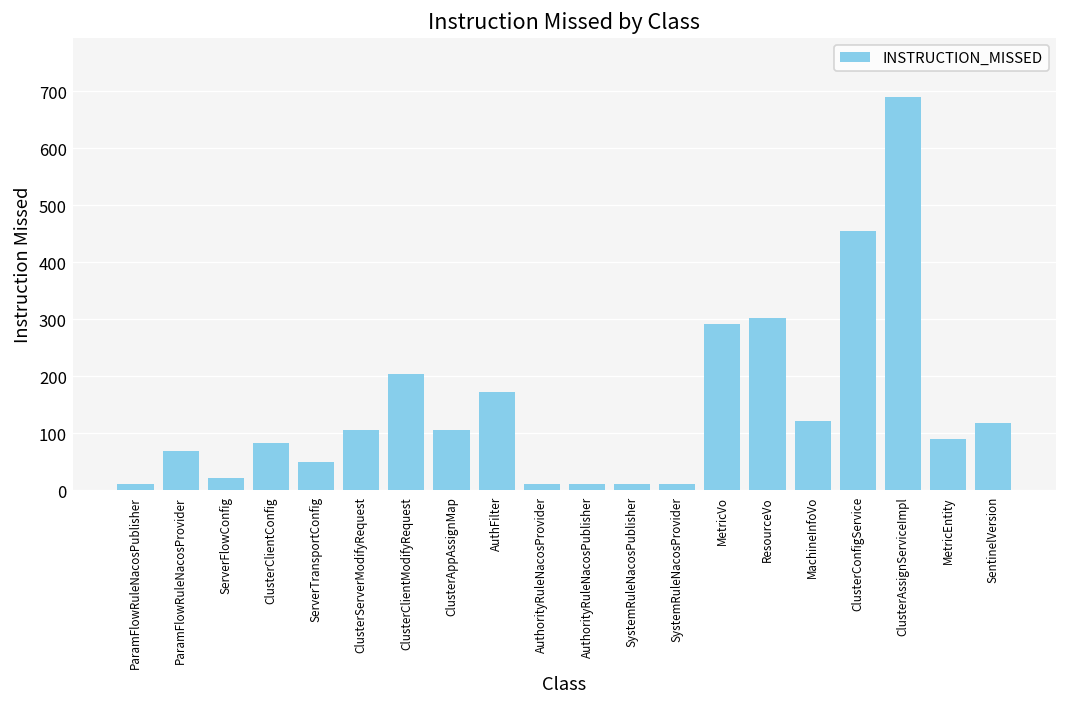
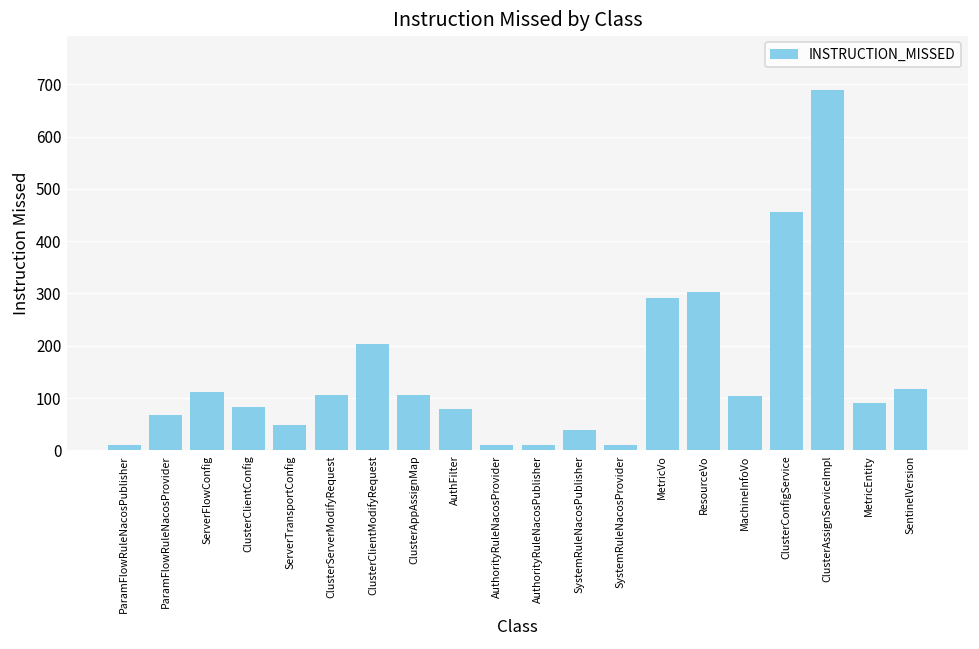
  {
    "ParamFlowRuleNacosPublisher": 10,
    "ParamFlowRuleNacosProvider": 70,
-   "ServerFlowConfig": 20,
+   "ServerFlowConfig": 110,
    "ClusterClientConfig": 80,
    "ServerTransportConfig": 50,
    "ClusterServerModifyRequest": 110,
    "ClusterClientModifyRequest": 200,
    "ClusterAppAssignMap": 110,
-   "AuthFilter": 170,
+   "AuthFilter": 80,
    "AuthorityRuleNacosProvider": 10,
    "AuthorityRuleNacosPublisher": 10,
-   "SystemRuleNacosPublisher": 10,
+   "SystemRuleNacosPublisher": 40,
    "SystemRuleNacosProvider": 10,
    "MetricVo": 290,
    "ResourceVo": 300,
-   "MachineInfoVo": 120,
+   "MachineInfoVo": 100,
    "ClusterConfigService": 460,
    "ClusterAssignServiceImpl": 690,
    "MetricEntity": 90,
    "SentinelVersion": 120
  }
